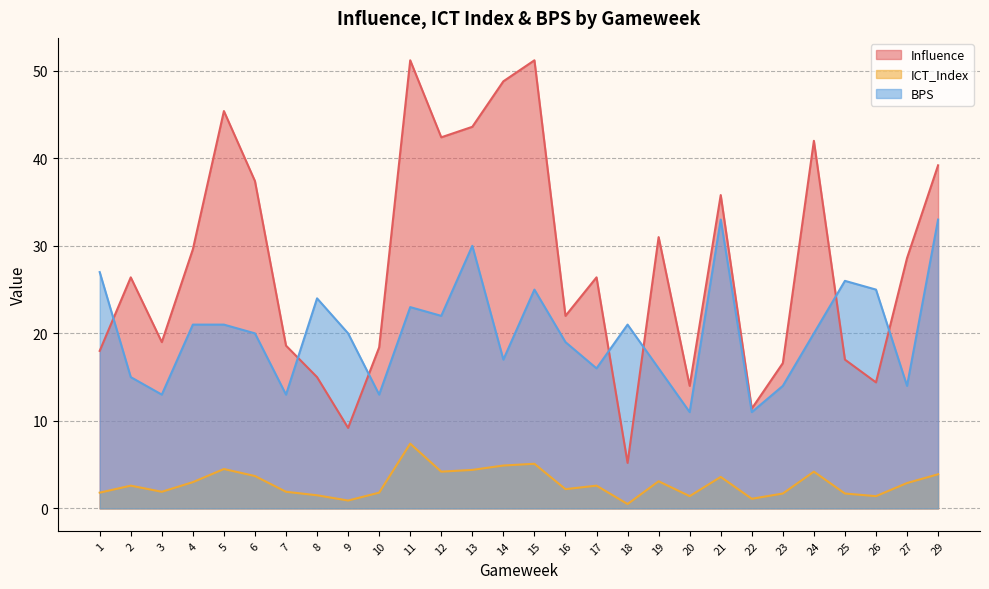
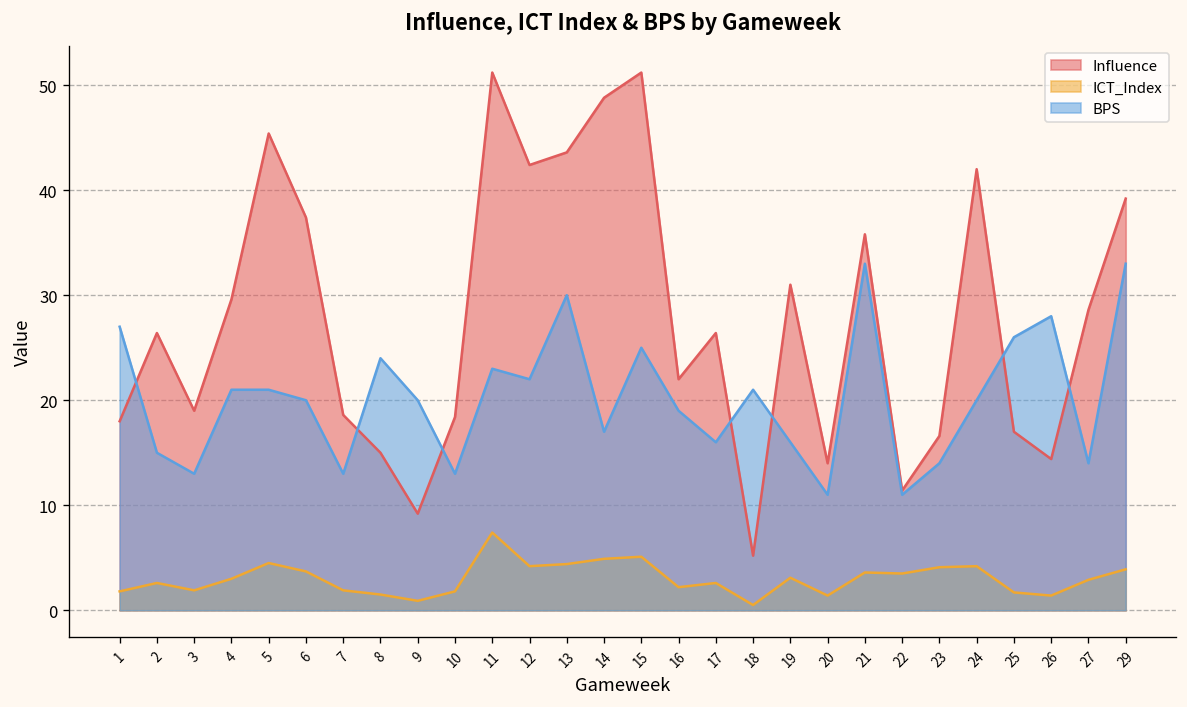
  {
    "Influence": {
      "1": 18,
      "2": 26,
      "3": 19,
      "4": 30,
      "5": 45,
      "6": 37,
      "7": 19,
      "8": 15,
      "9": 9,
      "10": 18,
      "11": 51,
      "12": 42,
      "13": 44,
      "14": 49,
      "15": 51,
      "16": 22,
      "17": 26,
      "18": 5,
      "19": 31,
      "20": 14,
      "21": 36,
      "22": 11,
      "23": 17,
      "24": 42,
      "25": 17,
      "26": 14,
      "27": 29,
      "29": 39
    },
    "ICT_Index": {
      "1": 2,
      "2": 3,
      "3": 2,
      "4": 3,
      "5": 5,
      "6": 4,
      "7": 2,
      "8": 2,
      "9": 1,
      "10": 2,
      "11": 7,
      "12": 4,
      "13": 4,
      "14": 5,
      "15": 5,
      "16": 2,
      "17": 3,
      "18": 1,
      "19": 3,
      "20": 1,
      "21": 4,
-     "22": 1,
-     "23": 2,
+     "22": 4,
+     "23": 4,
      "24": 4,
      "25": 2,
      "26": 1,
      "27": 3,
      "29": 4
    },
    "BPS": {
      "1": 27,
      "2": 15,
      "3": 13,
      "4": 21,
      "5": 21,
      "6": 20,
      "7": 13,
      "8": 24,
      "9": 20,
      "10": 13,
      "11": 23,
      "12": 22,
      "13": 30,
      "14": 17,
      "15": 25,
      "16": 19,
      "17": 16,
      "18": 21,
      "19": 16,
      "20": 11,
      "21": 33,
      "22": 11,
      "23": 14,
      "24": 20,
      "25": 26,
-     "26": 25,
+     "26": 28,
      "27": 14,
      "29": 33
    }
  }
